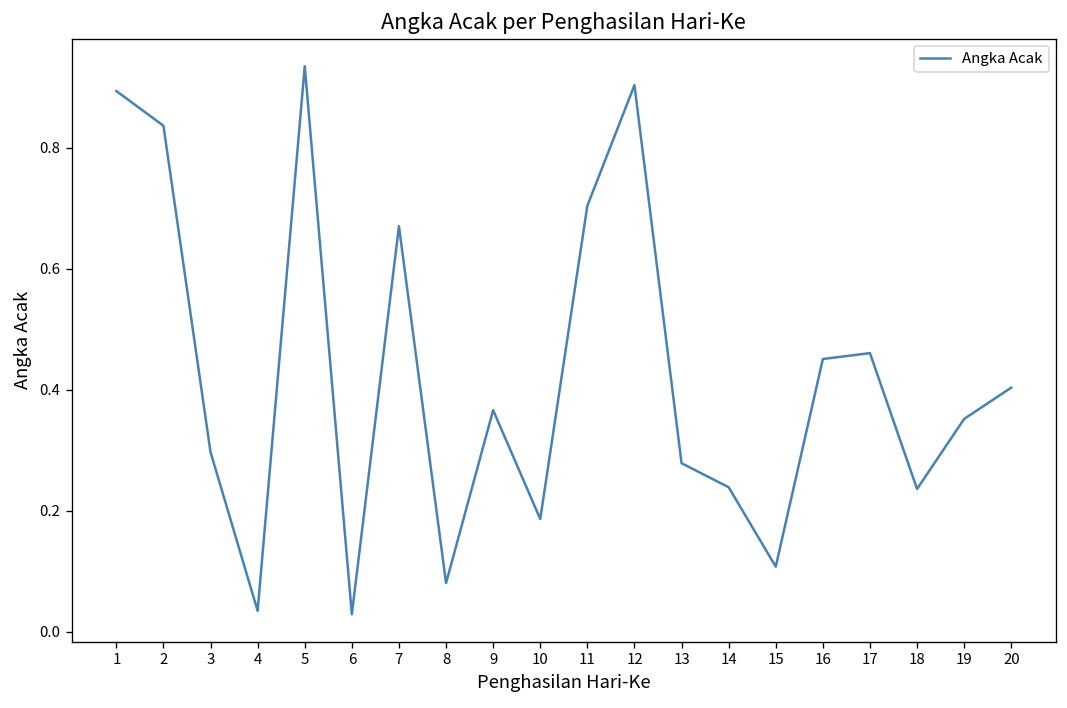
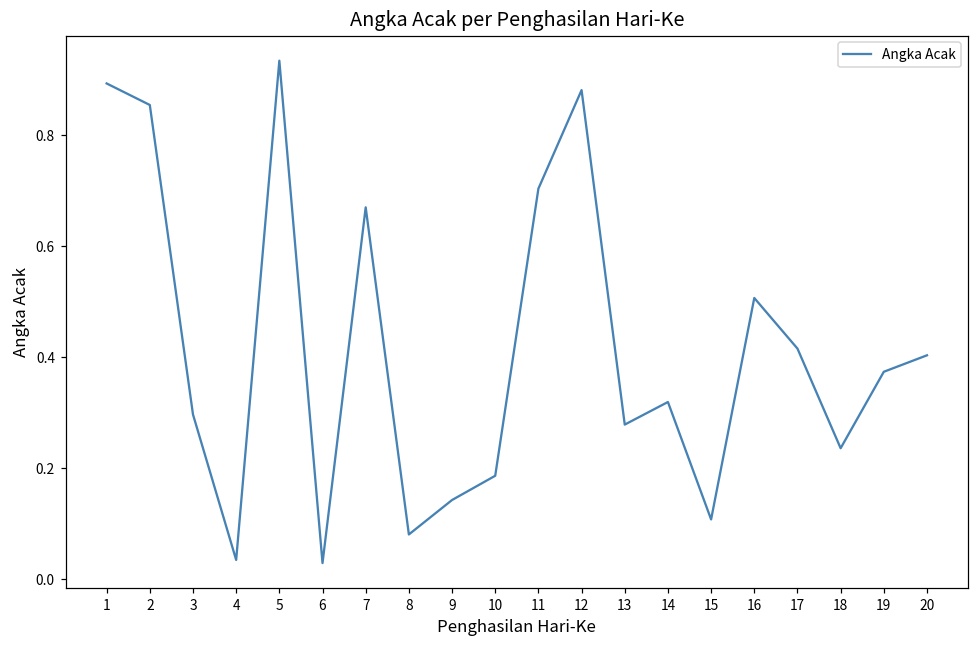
  {
    "1": 0.89,
-   "2": 0.84,
+   "2": 0.85,
    "3": 0.30,
    "4": 0.03,
    "5": 0.93,
    "6": 0.03,
    "7": 0.67,
    "8": 0.08,
-   "9": 0.37,
+   "9": 0.14,
    "10": 0.19,
    "11": 0.70,
-   "12": 0.90,
+   "12": 0.88,
    "13": 0.28,
-   "14": 0.24,
+   "14": 0.32,
    "15": 0.11,
-   "16": 0.45,
-   "17": 0.46,
+   "16": 0.51,
+   "17": 0.42,
    "18": 0.24,
-   "19": 0.35,
+   "19": 0.37,
    "20": 0.40
  }
